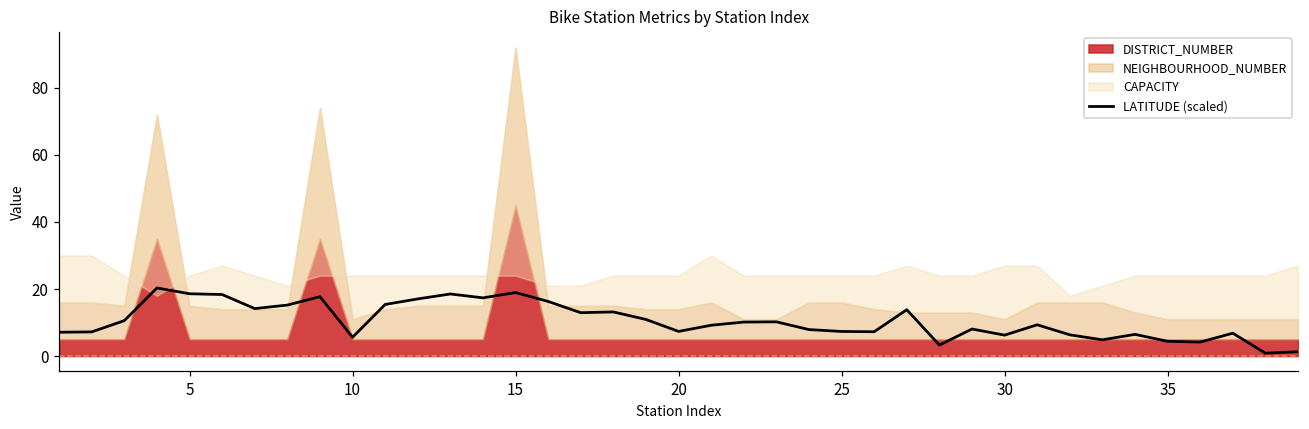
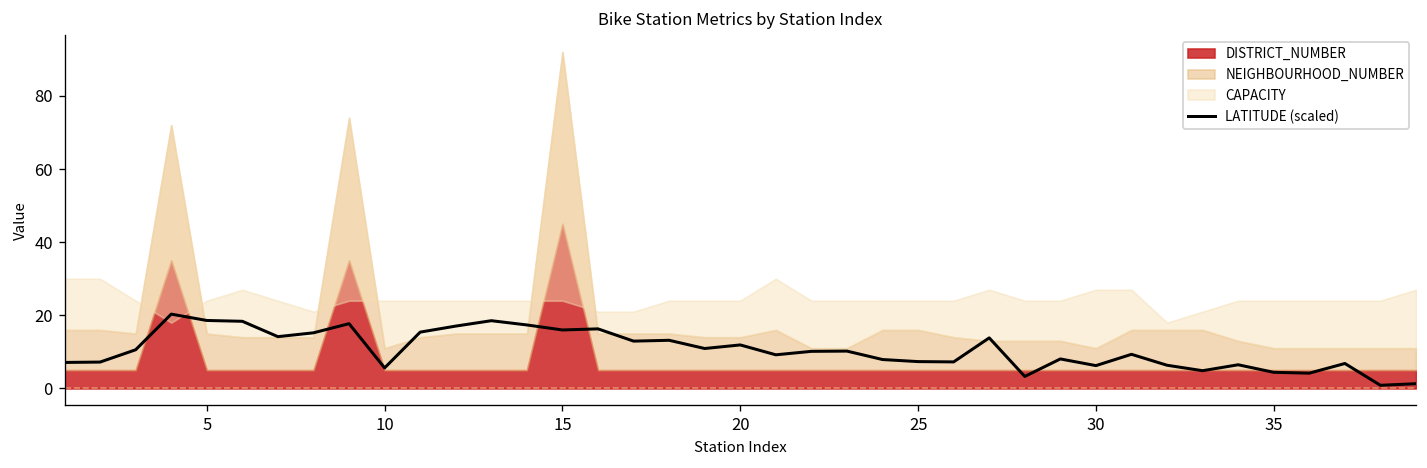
  {
    "LATITUDE (scaled)": {
      "5": 19,
-     "15": 19,
-     "20": 7,
+     "15": 16,
+     "20": 12,
      "25": 7,
      "30": 6
    },
    "DISTRICT_NUMBER": {
      "5": 5,
      "15": 45,
      "20": 5,
      "25": 5,
      "30": 5
    }
  }
